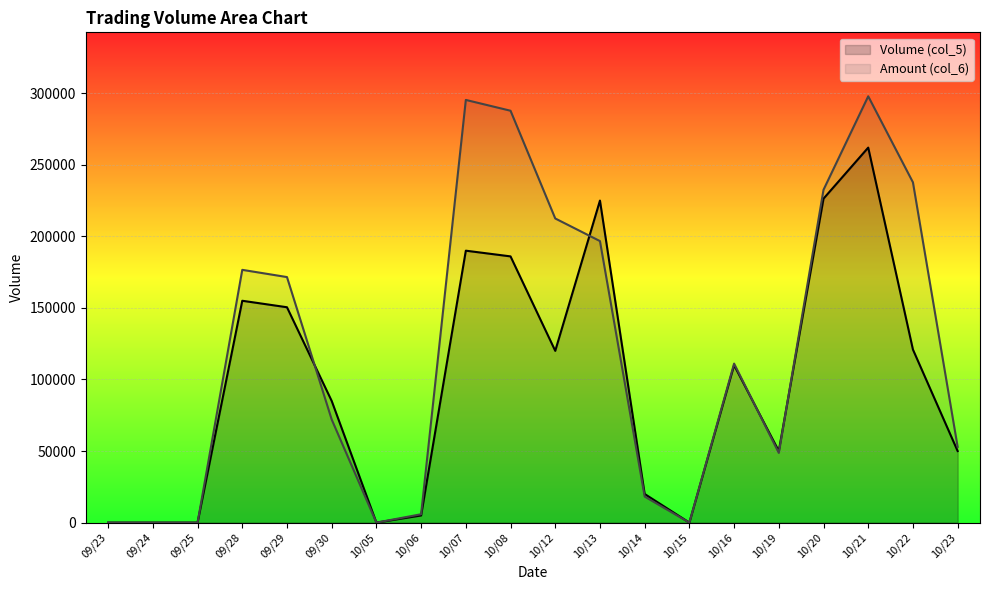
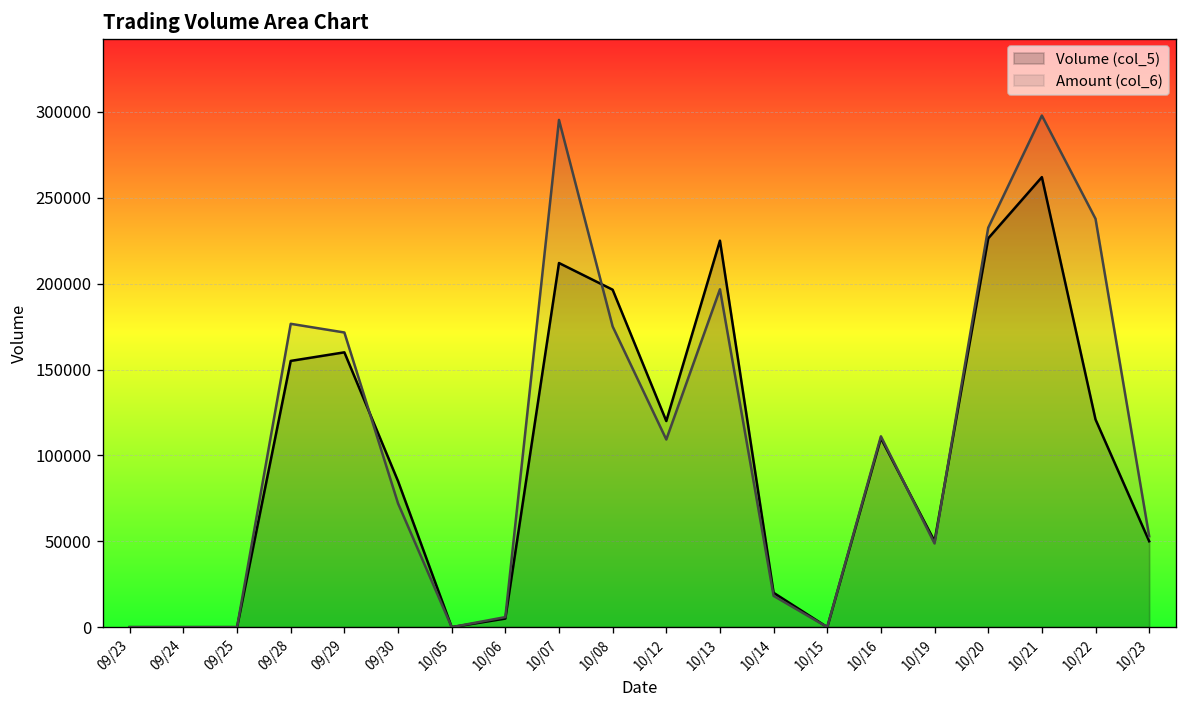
  {
    "Volume (col_5)": {
      "09/28": 155000,
-     "09/29": 150000,
+     "09/29": 160000,
      "09/30": 85000,
-     "10/07": 190000,
-     "10/08": 186000,
+     "10/07": 212000,
+     "10/08": 196000,
      "10/12": 120000,
      "10/13": 225000,
      "10/14": 20000,
      "10/20": 226000,
      "10/21": 262000,
      "10/22": 121000,
      "10/23": 50000
    },
    "Amount (col_6)": {
      "09/28": 177000,
      "09/29": 172000,
      "09/30": 72000,
      "10/07": 295000,
-     "10/08": 288000,
-     "10/12": 212000,
+     "10/08": 175000,
+     "10/12": 109000,
      "10/13": 197000,
      "10/14": 18000,
      "10/20": 233000,
      "10/21": 298000,
      "10/22": 238000,
      "10/23": 53000
    }
  }
